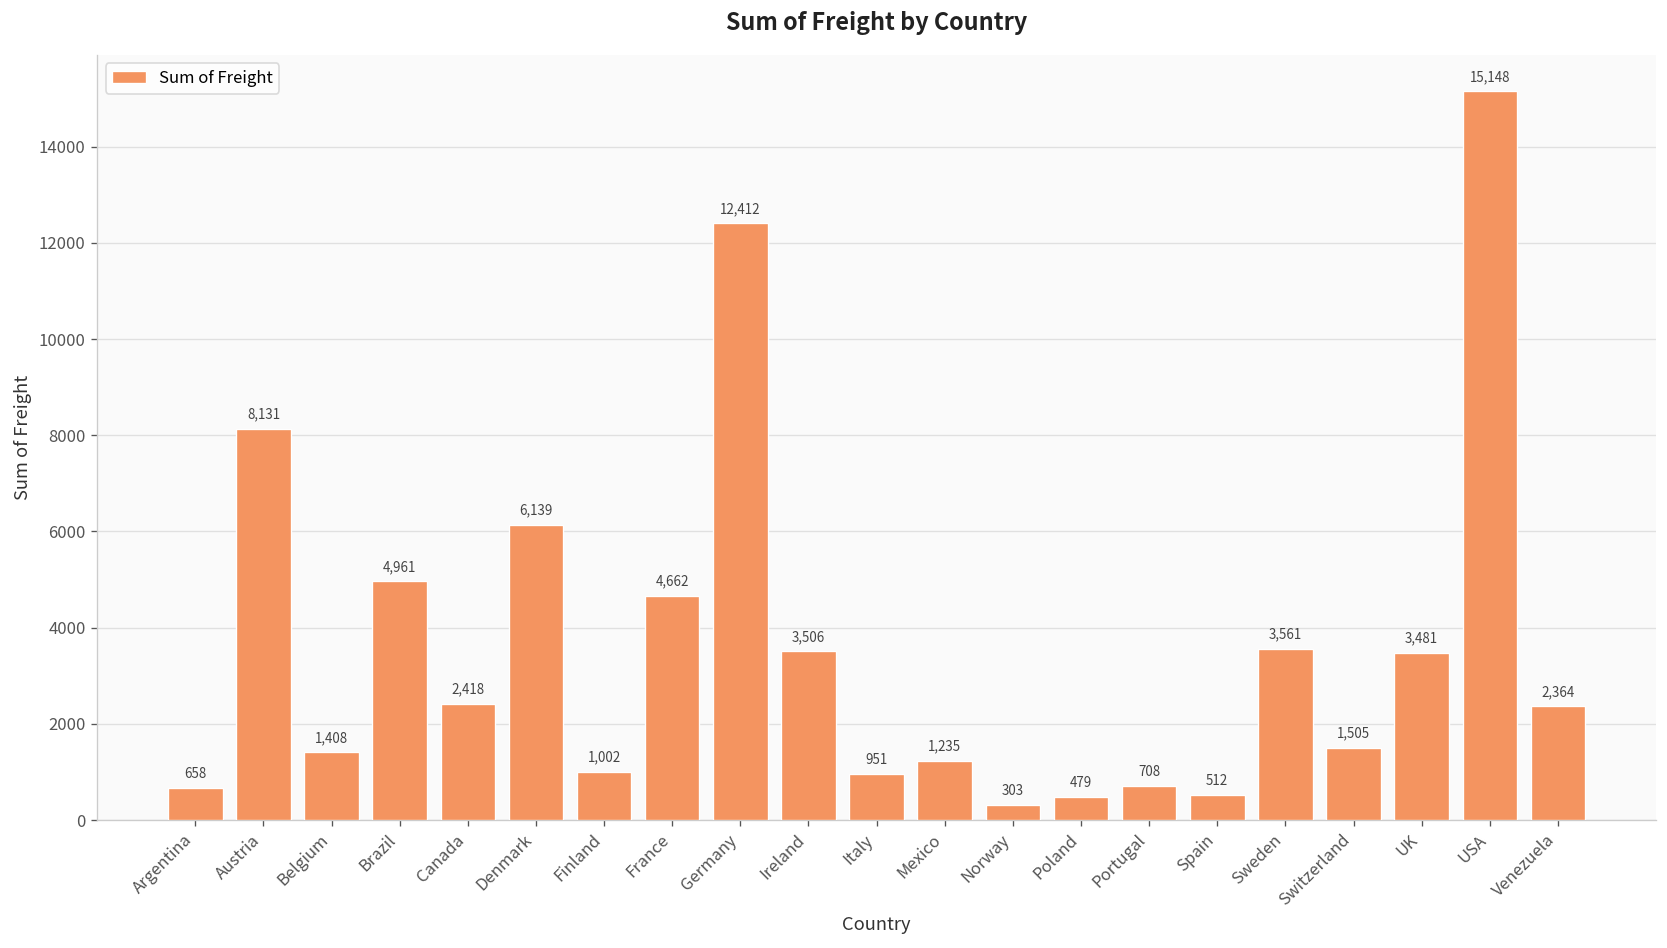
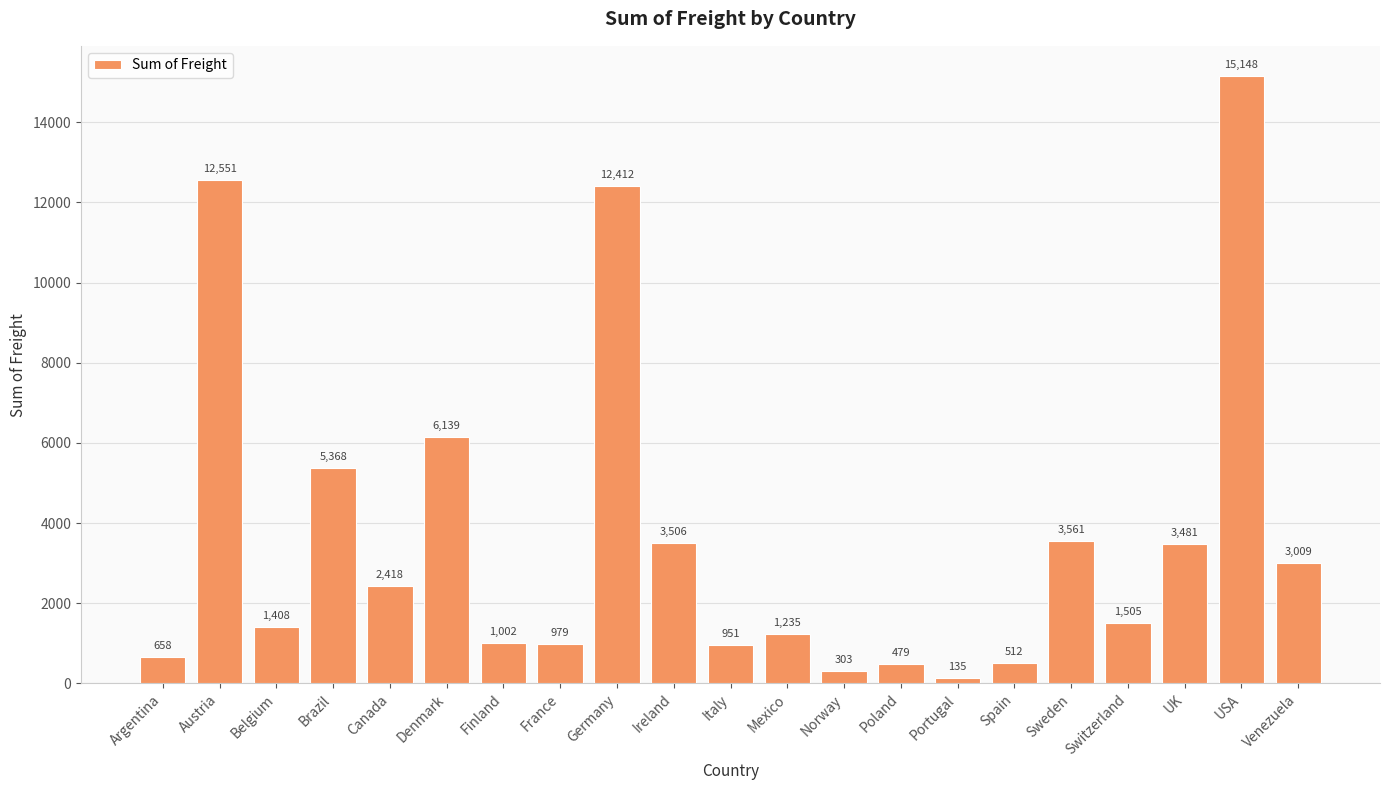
  {
    "Argentina": "658",
-   "Austria": "8,131",
+   "Austria": "12,551",
    "Belgium": "1,408",
-   "Brazil": "4,961",
+   "Brazil": "5,368",
    "Canada": "2,418",
    "Denmark": "6,139",
    "Finland": "1,002",
-   "France": "4,662",
+   "France": "979",
    "Germany": "12,412",
    "Ireland": "3,506",
    "Italy": "951",
    "Mexico": "1,235",
    "Norway": "303",
    "Poland": "479",
-   "Portugal": "708",
+   "Portugal": "135",
    "Spain": "512",
    "Sweden": "3,561",
    "Switzerland": "1,505",
    "UK": "3,481",
    "USA": "15,148",
-   "Venezuela": "2,364"
+   "Venezuela": "3,009"
  }
